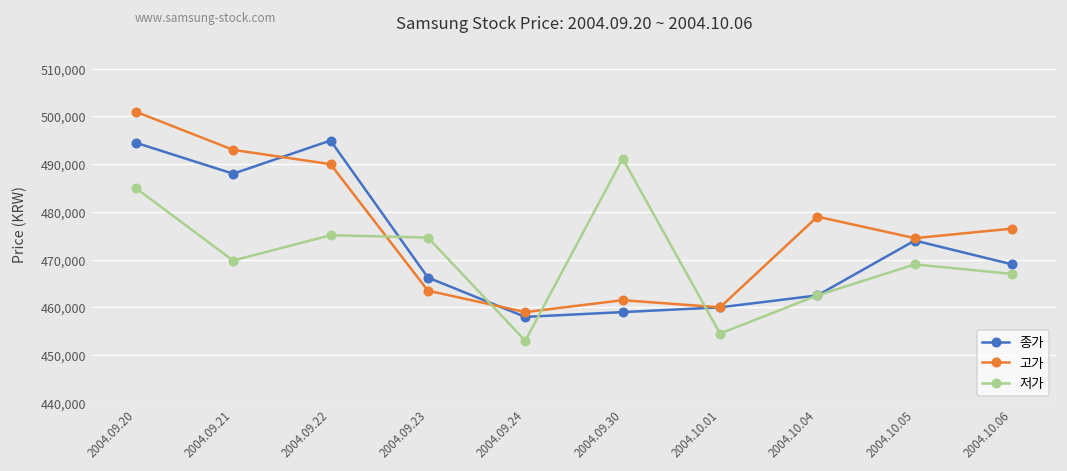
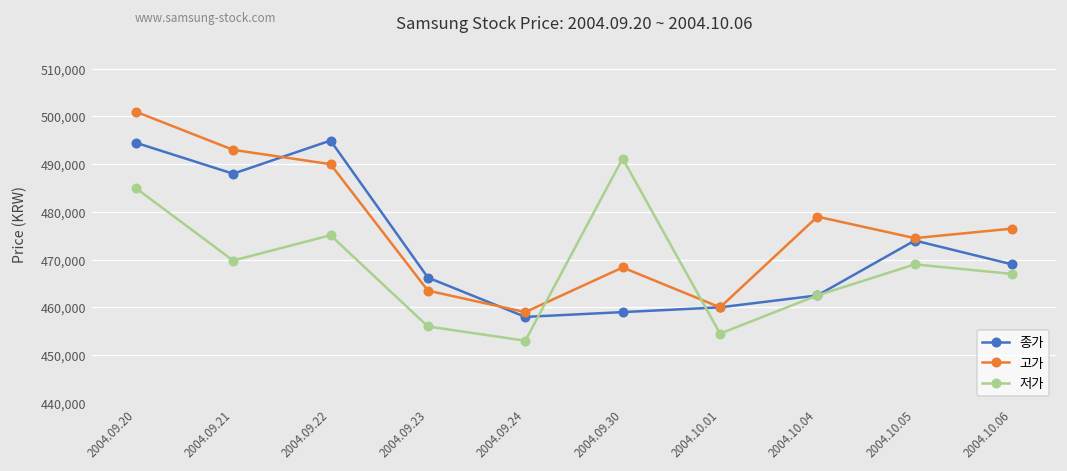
  {
    "종가": {
      "2004.09.20": "495,000",
      "2004.09.21": "488,000",
      "2004.09.22": "495,000",
      "2004.09.23": "466,000",
      "2004.09.24": "458,000",
      "2004.09.30": "459,000",
      "2004.10.06": "469,000"
    },
    "고가": {
      "2004.09.20": "501,000",
      "2004.09.21": "493,000",
      "2004.09.22": "490,000",
      "2004.09.23": "464,000",
      "2004.09.24": "459,000",
-     "2004.09.30": "462,000",
+     "2004.09.30": "468,000",
      "2004.10.04": "479,000",
      "2004.10.06": "477,000"
    },
    "저가": {
      "2004.09.20": "485,000",
      "2004.09.21": "470,000",
      "2004.09.22": "475,000",
-     "2004.09.23": "475,000",
+     "2004.09.23": "456,000",
      "2004.09.24": "453,000",
      "2004.09.30": "491,000",
      "2004.10.01": "455,000",
      "2004.10.05": "469,000",
      "2004.10.06": "467,000"
    }
  }
